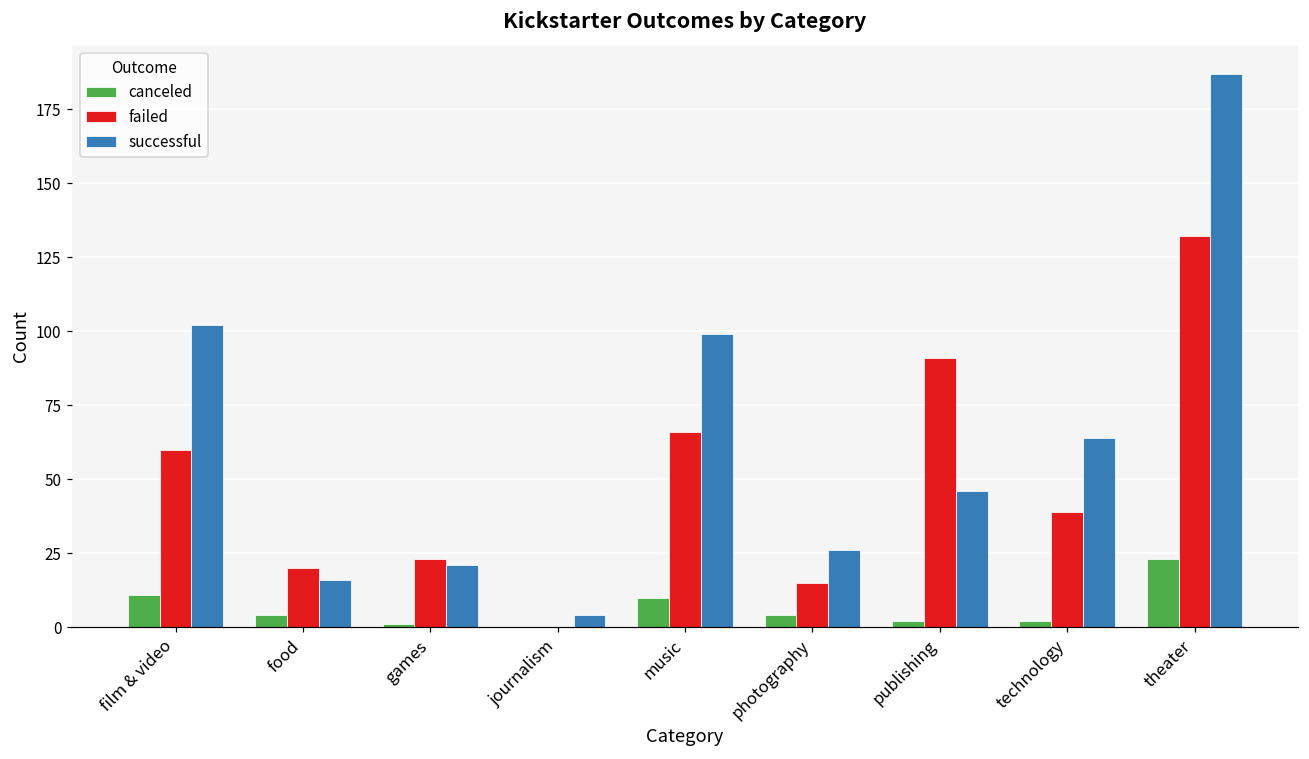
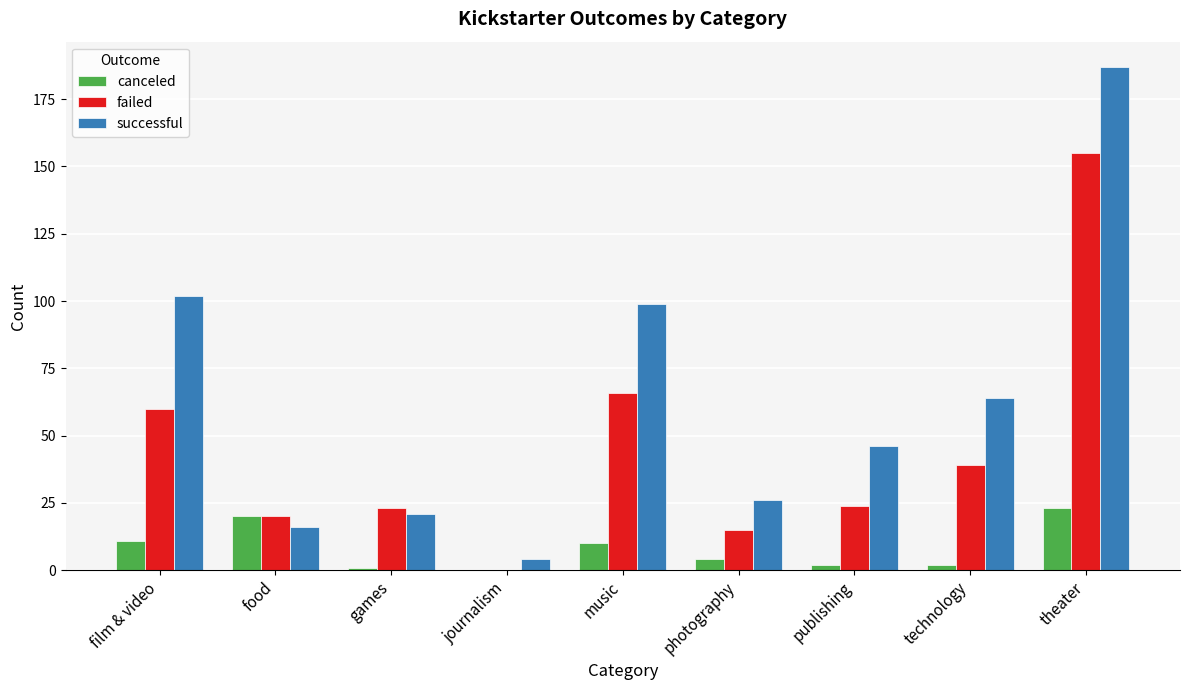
  {
    "canceled": {
      "film & video": 11,
-     "food": 4,
+     "food": 20,
      "games": 1,
      "journalism": 0,
      "music": 10,
      "photography": 4,
      "publishing": 2,
      "technology": 2,
      "theater": 23
    },
    "failed": {
      "film & video": 60,
      "food": 20,
      "games": 23,
      "journalism": 0,
      "music": 66,
      "photography": 15,
-     "publishing": 91,
+     "publishing": 24,
      "technology": 39,
-     "theater": 132
+     "theater": 155
    },
    "successful": {
      "film & video": 102,
      "food": 16,
      "games": 21,
      "journalism": 4,
      "music": 99,
      "photography": 26,
      "publishing": 46,
      "technology": 64,
      "theater": 187
    }
  }
